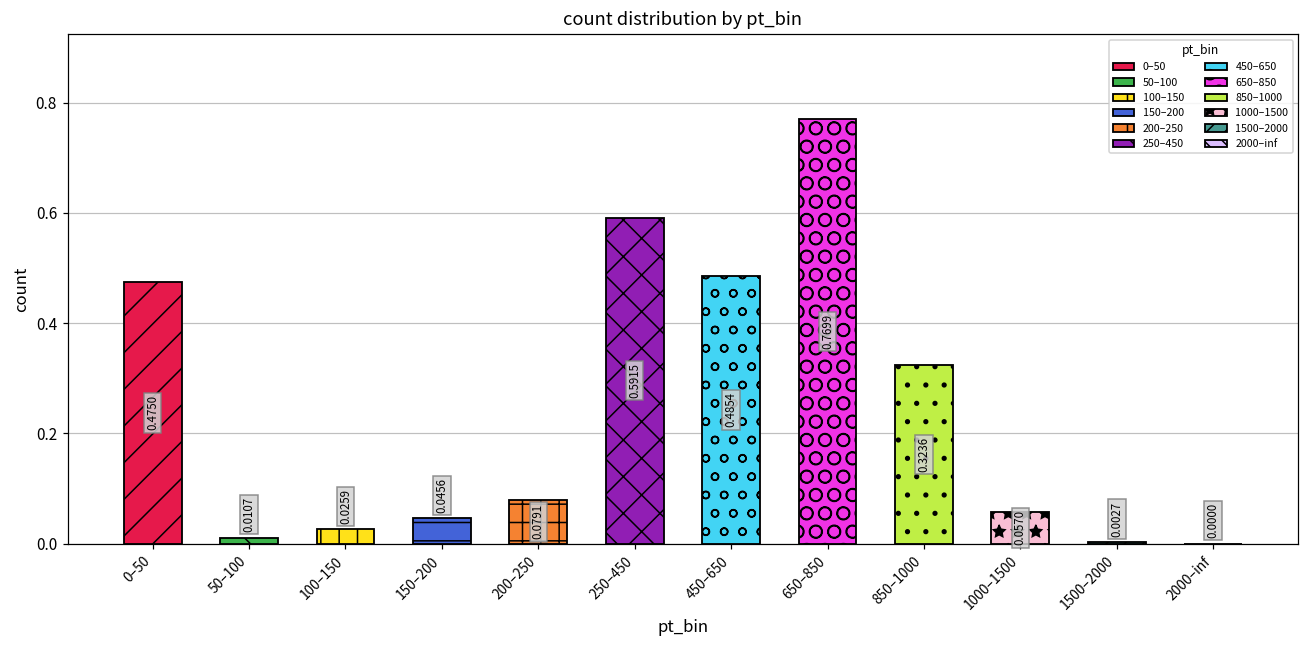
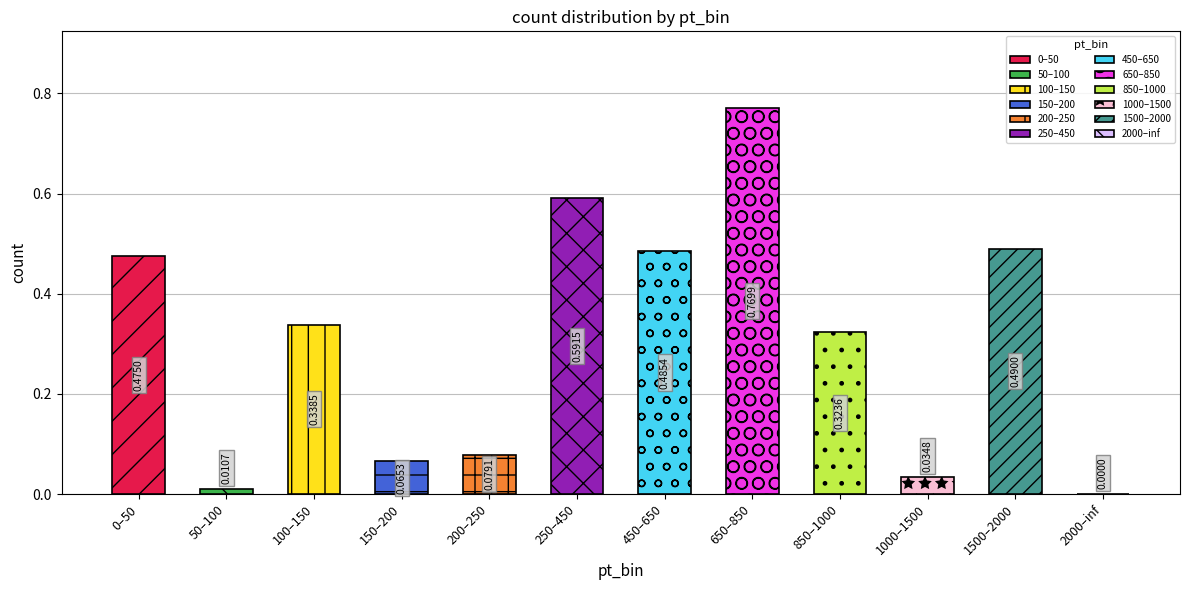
  {
-   "100–150": 0.0259,
-   "150–200": 0.0456,
-   "1000–1500": 0.0570,
-   "1500–2000": 0.0027
+   "100–150": 0.3385,
+   "150–200": 0.0653,
+   "1000–1500": 0.0348,
+   "1500–2000": 0.4900
  }
